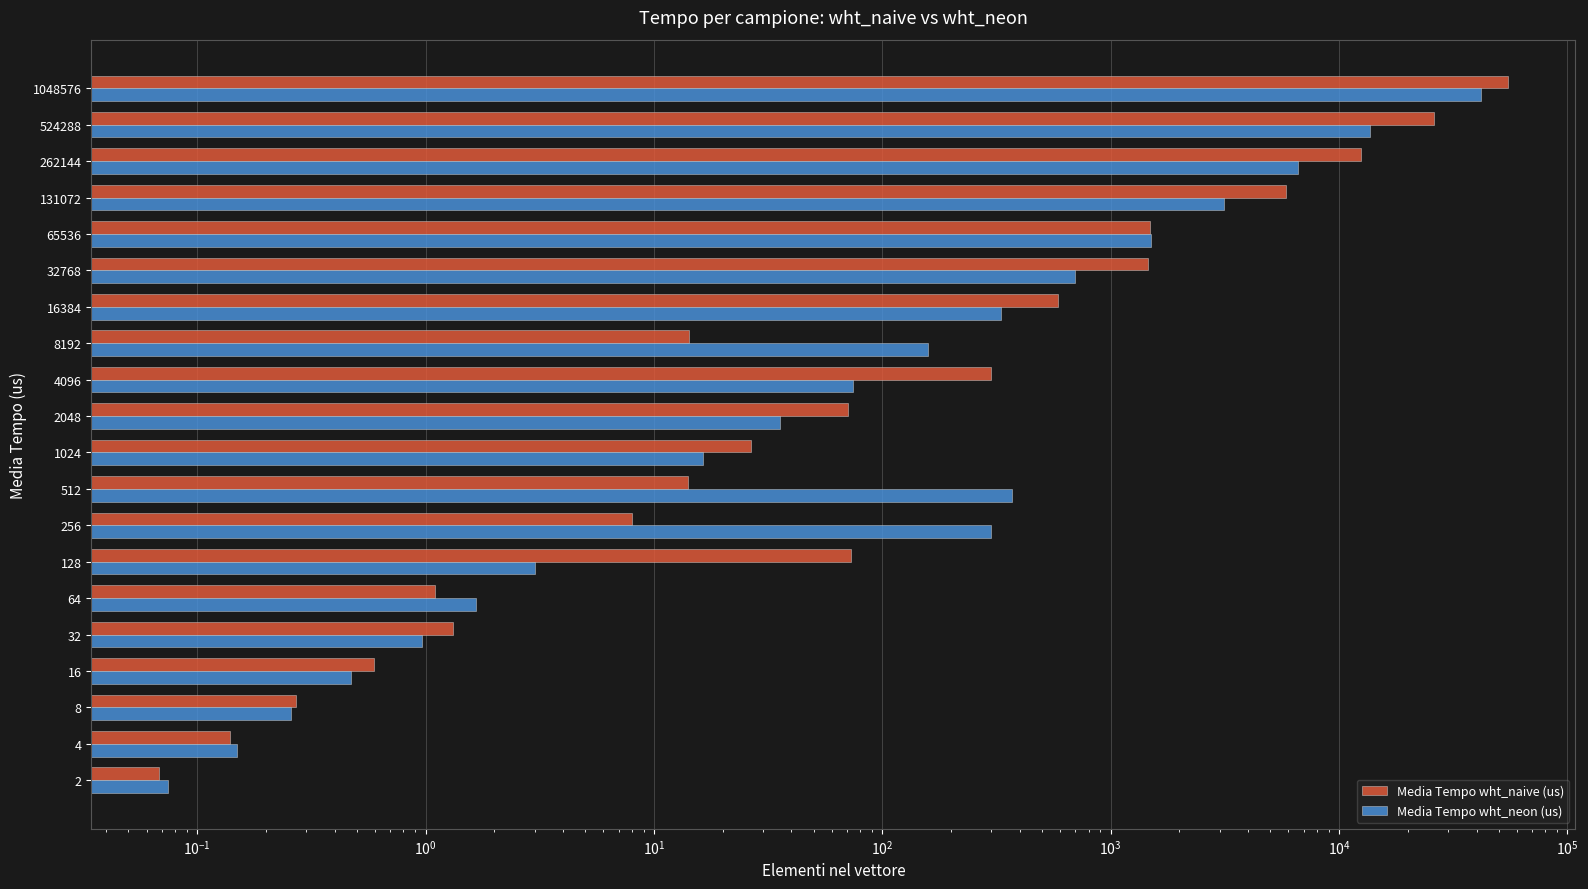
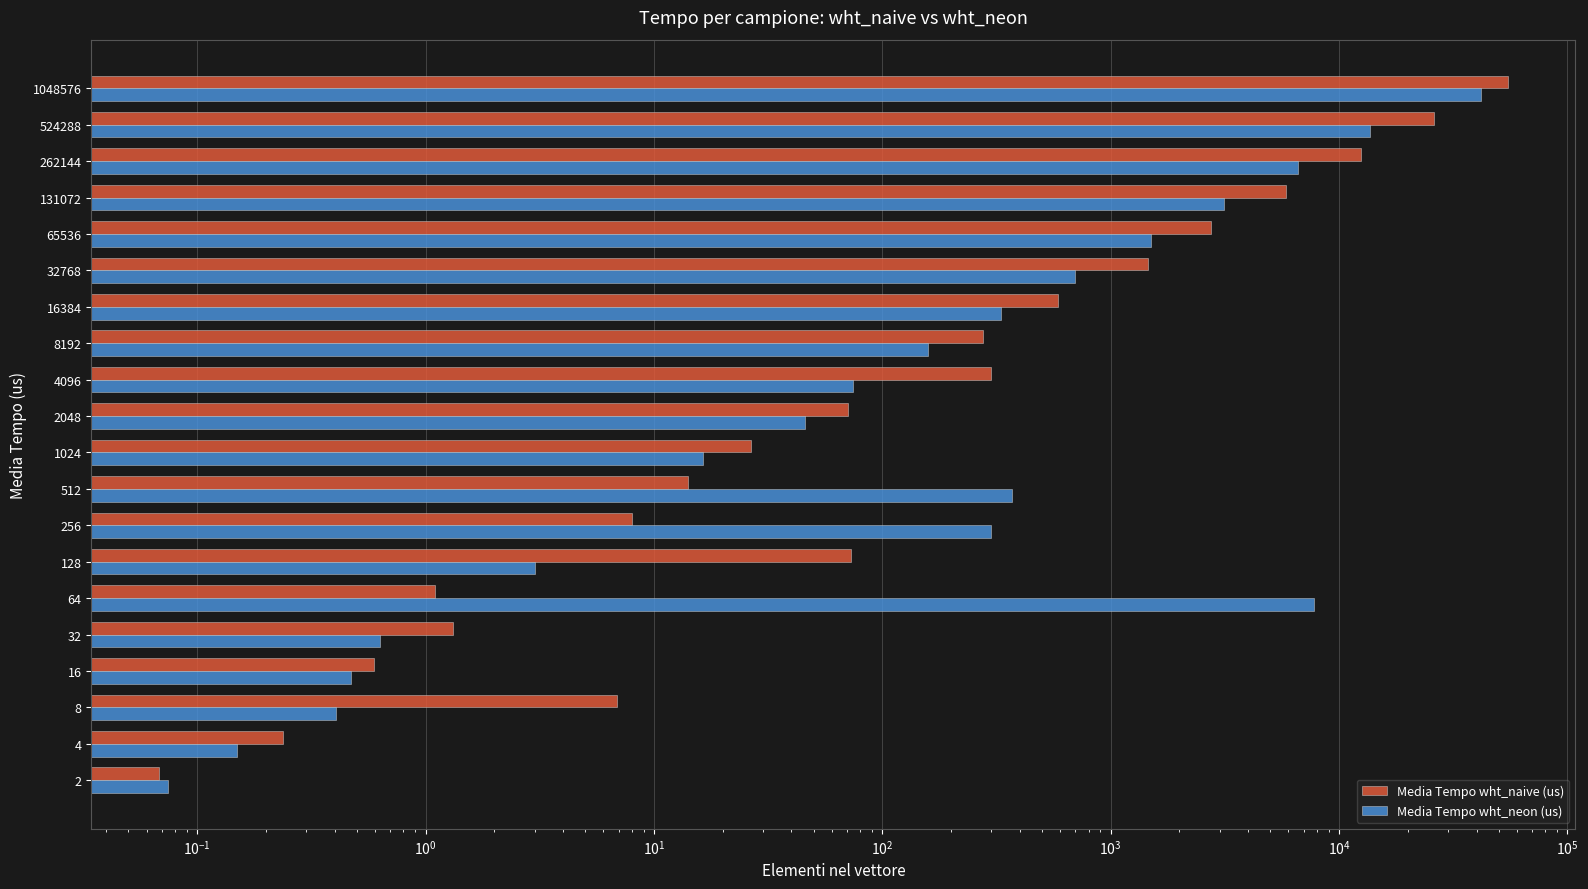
  {
    "Media Tempo wht_naive (us)": {
      "1048576": 55000,
      "524288": 26000,
      "262144": 12000,
      "131072": 5800,
-     "65536": 1500,
+     "65536": 2700,
      "32768": 1500,
      "16384": 590,
-     "8192": 14,
+     "8192": 280,
      "4096": 300,
      "2048": 71,
      "1024": 27,
      "512": 14,
      "256": 8.0,
      "128": 73,
      "64": 1.1,
      "32": 1.3,
      "16": 0.60,
-     "8": 0.27,
-     "4": 0.14,
+     "8": 6.9,
+     "4": 0.24,
      "2": 0.068
    },
    "Media Tempo wht_neon (us)": {
      "1048576": 42000,
      "524288": 14000,
      "262144": 6600,
      "131072": 3100,
      "65536": 1500,
      "32768": 700,
      "16384": 330,
      "8192": 160,
      "4096": 74,
-     "2048": 36,
+     "2048": 46,
      "1024": 16,
      "512": 370,
      "256": 300,
      "128": 3.0,
-     "64": 1.7,
-     "32": 0.97,
+     "64": 7700,
+     "32": 0.63,
      "16": 0.47,
-     "8": 0.26,
+     "8": 0.41,
      "4": 0.15,
      "2": 0.075
    }
  }
